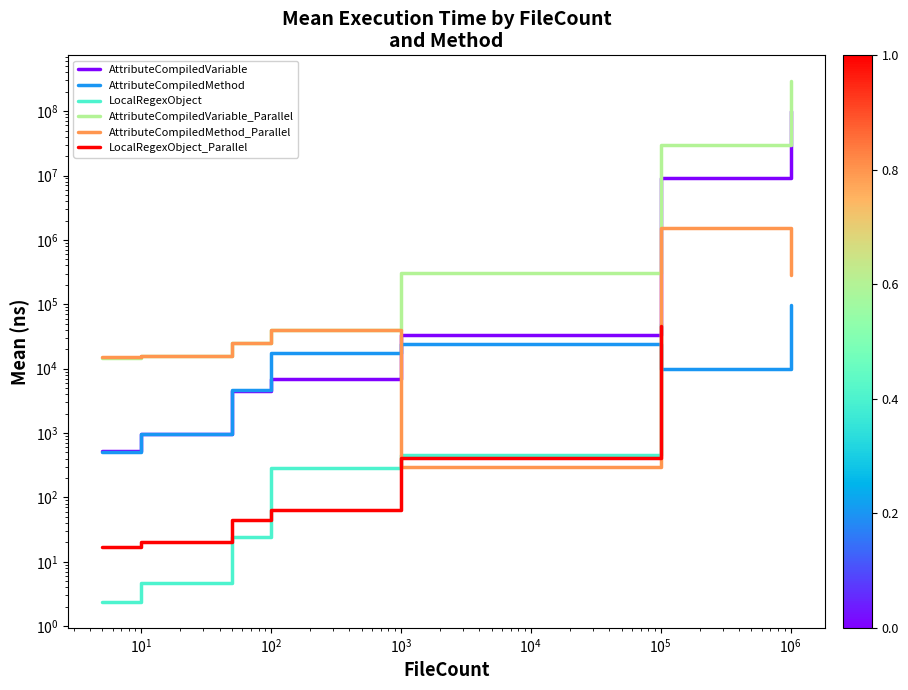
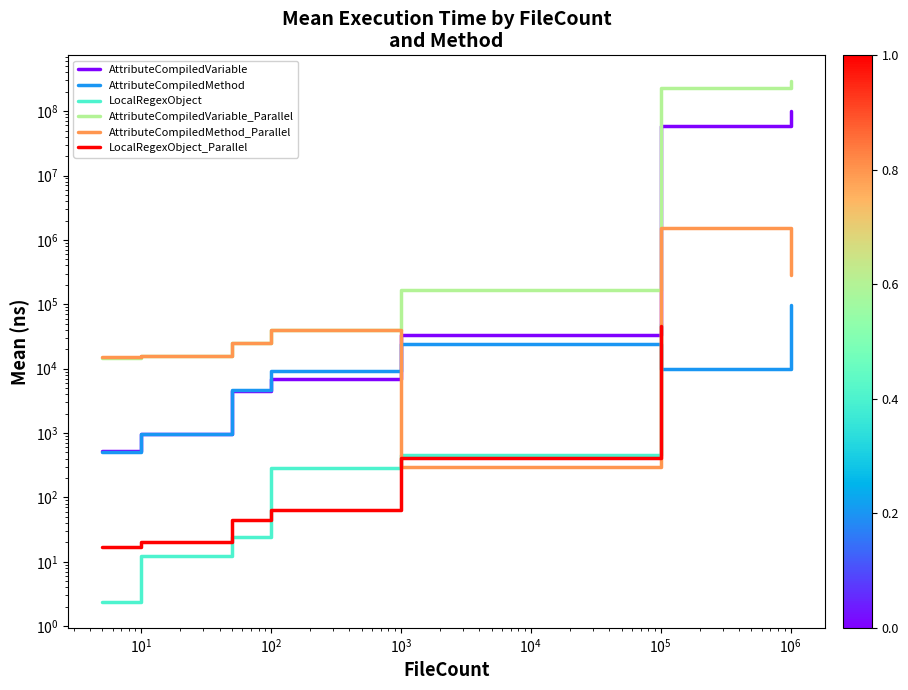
  {
    "AttributeCompiledVariable": {
      "10^2": 7000,
      "10^3": 30000,
-     "10^5": 9000000,
+     "10^5": 60000000,
      "10^6": 100000000
    },
    "AttributeCompiledMethod": {
-     "10^2": 17000,
+     "10^2": 9000,
      "10^3": 24000,
      "10^5": 10000,
      "10^6": 100000
    },
    "LocalRegexObject": {
-     "10^1": 5,
+     "10^1": 12,
      "10^2": 300,
      "10^3": 500
    },
    "AttributeCompiledVariable_Parallel": {
-     "10^3": 300000,
-     "10^5": 30000000,
+     "10^3": 160000,
+     "10^5": 230000000,
      "10^6": 300000000
    },
    "AttributeCompiledMethod_Parallel": {
      "10^3": 300,
      "10^5": 1500000,
      "10^6": 300000
    },
    "LocalRegexObject_Parallel": {
      "10^1": 20,
      "10^2": 60,
      "10^3": 400
    }
  }
